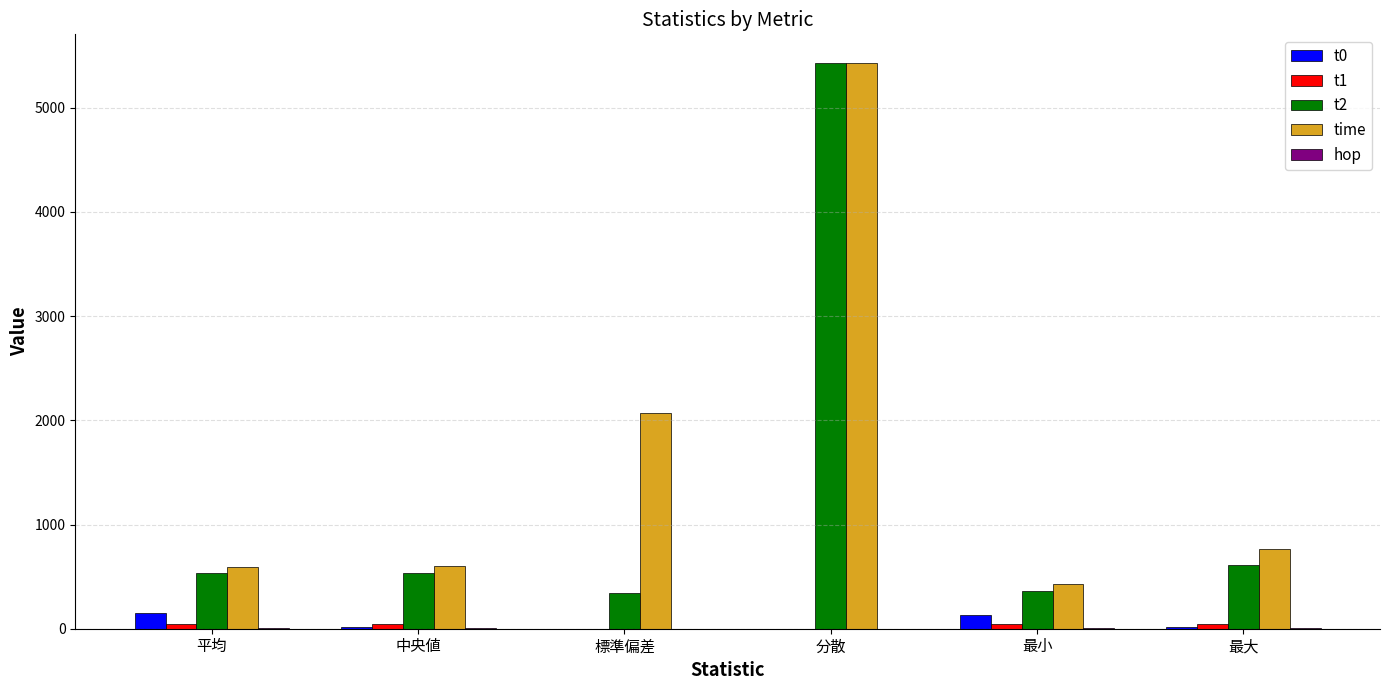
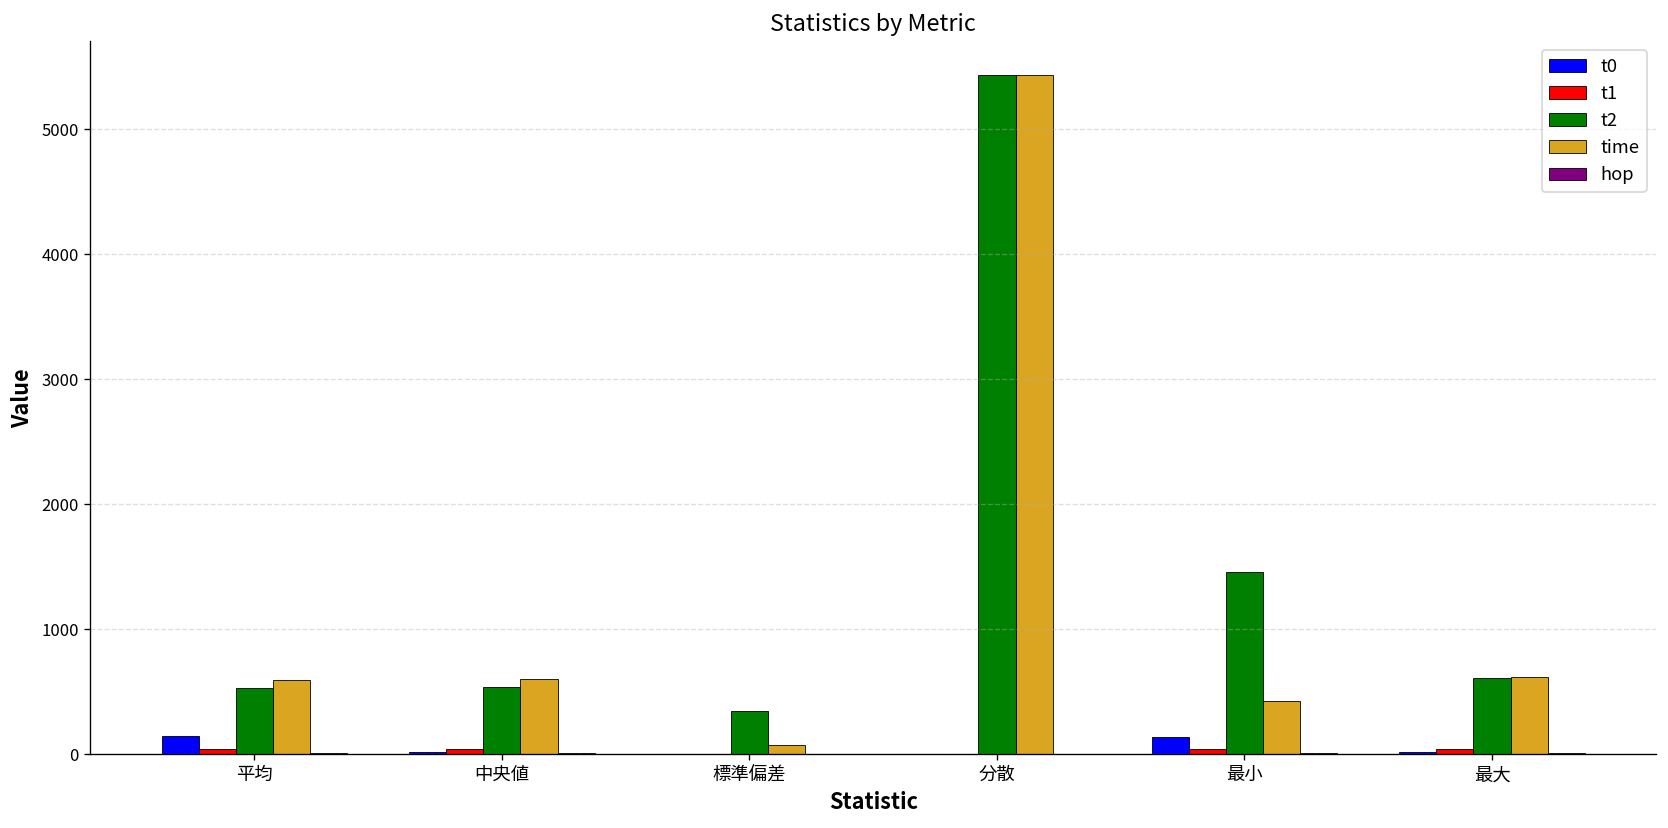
  {
    "t0": {
      "平均": 150,
      "最小": 140
    },
    "t1": {
      "平均": 50,
      "中央値": 50,
      "標準偏差": 0,
      "分散": 0,
      "最小": 50,
      "最大": 50
    },
    "t2": {
      "平均": 530,
      "中央値": 540,
      "標準偏差": 340,
      "分散": 5430,
-     "最小": 360,
+     "最小": 1460,
      "最大": 610
    },
    "time": {
      "平均": 600,
      "中央値": 600,
-     "標準偏差": 2070,
+     "標準偏差": 70,
      "分散": 5430,
      "最小": 430,
-     "最大": 760
+     "最大": 620
    },
    "hop": {
      "標準偏差": 0,
      "分散": 0
    }
  }
